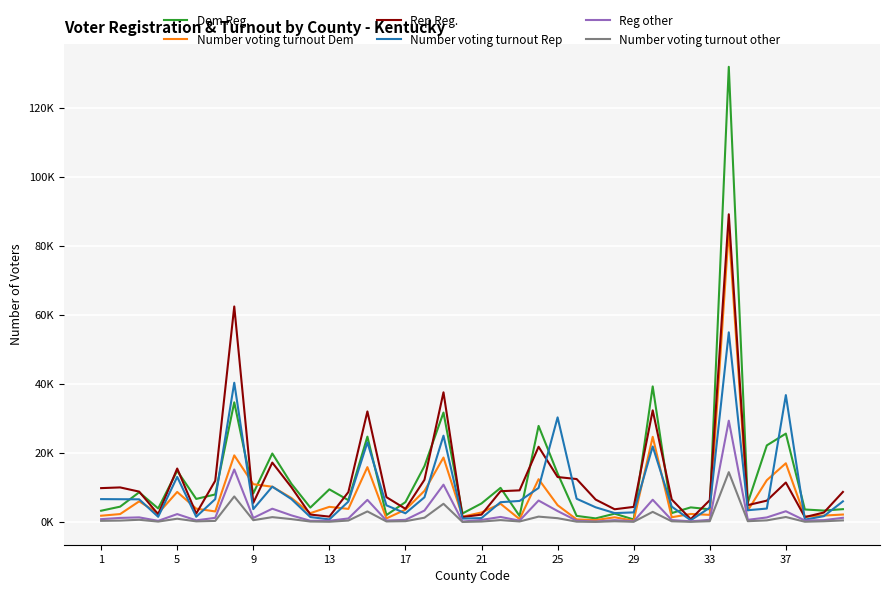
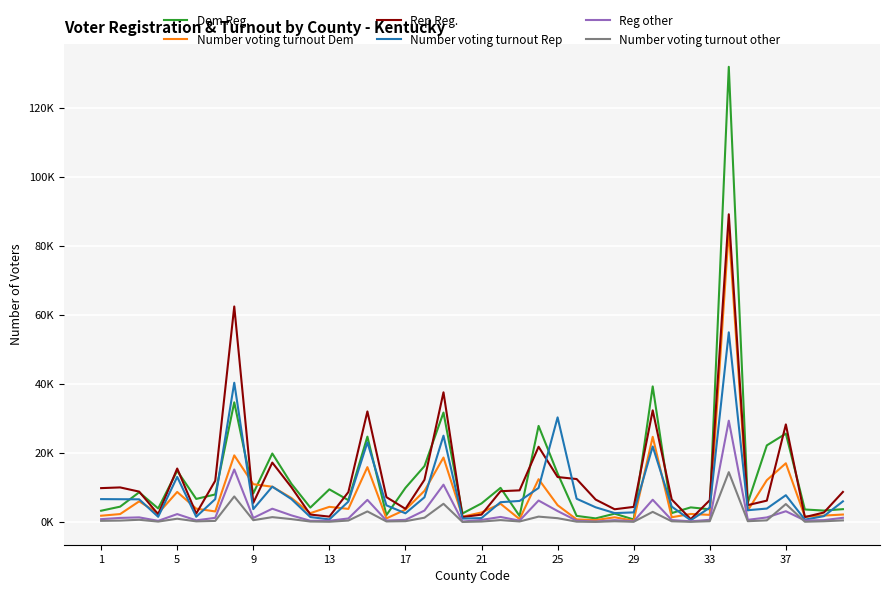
  {
    "Dem Reg.": {
      "1": 3000,
      "9": 8000,
      "13": 10000,
-     "17": 6000,
+     "17": 10000,
      "21": 5000,
      "25": 14000,
      "37": 26000
    },
    "Number voting turnout Dem": {
      "1": 2000,
      "5": 9000,
      "9": 11000,
      "13": 4000,
      "25": 5000,
      "33": 2000,
      "37": 17000
    },
    "Rep Reg.": {
      "1": 10000,
      "9": 6000,
      "13": 2000,
      "25": 13000,
      "29": 4000,
      "33": 6000,
-     "37": 11000
+     "37": 28000
    },
    "Number voting turnout Rep": {
      "1": 7000,
      "5": 13000,
      "9": 4000,
      "17": 3000,
      "25": 30000,
      "29": 3000,
-     "37": 37000
+     "37": 8000
    },
    "Reg other": {
      "5": 2000,
      "25": 3000,
      "37": 3000
    },
    "Number voting turnout other": {
      "5": 1000,
      "25": 1000,
-     "37": 1000
+     "37": 5000
    }
  }
